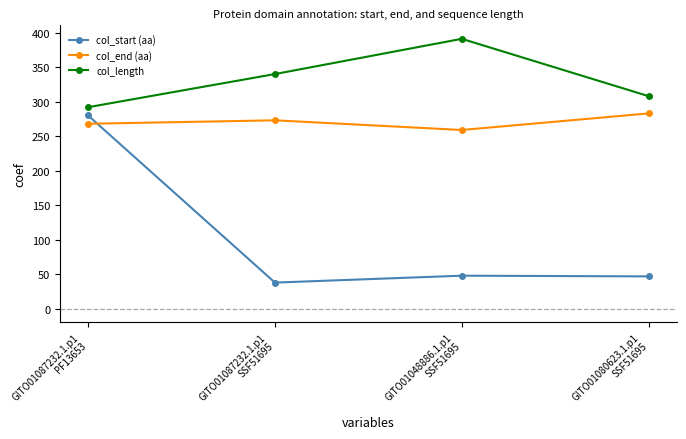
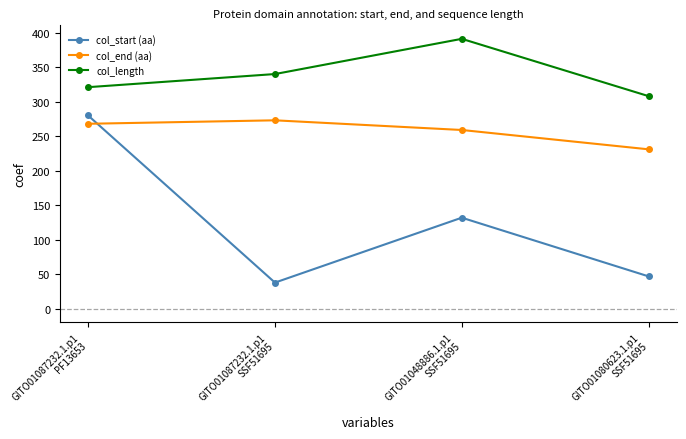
  {
    "col_start (aa)": {
      "GITO01087232.1.p1 PF13653": 280,
      "GITO01087232.1.p1 SSF51695": 40,
-     "GITO01048886.1.p1 SSF51695": 50,
+     "GITO01048886.1.p1 SSF51695": 130,
      "GITO01080623.1.p1 SSF51695": 50
    },
    "col_end (aa)": {
      "GITO01087232.1.p1 PF13653": 270,
      "GITO01087232.1.p1 SSF51695": 270,
      "GITO01048886.1.p1 SSF51695": 260,
-     "GITO01080623.1.p1 SSF51695": 280
+     "GITO01080623.1.p1 SSF51695": 230
    },
    "col_length": {
-     "GITO01087232.1.p1 PF13653": 290,
+     "GITO01087232.1.p1 PF13653": 320,
      "GITO01087232.1.p1 SSF51695": 340,
      "GITO01048886.1.p1 SSF51695": 390,
      "GITO01080623.1.p1 SSF51695": 310
    }
  }
